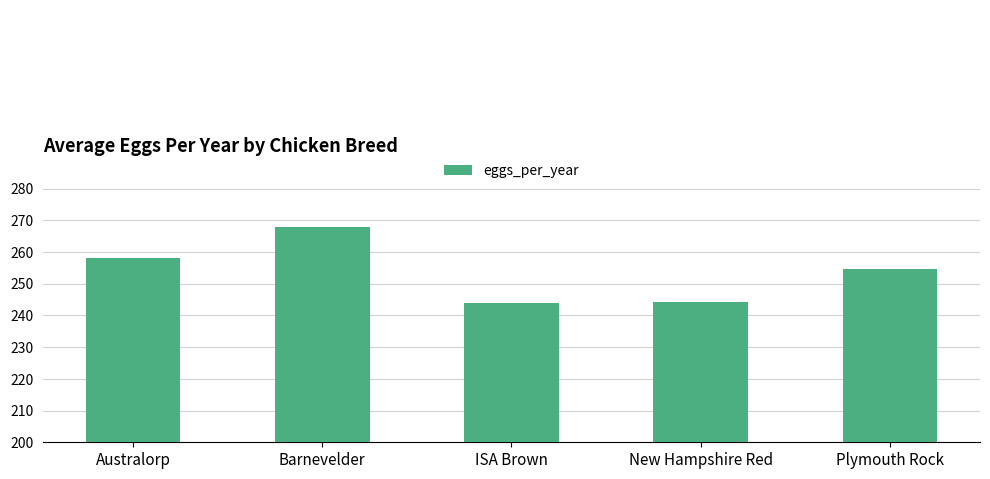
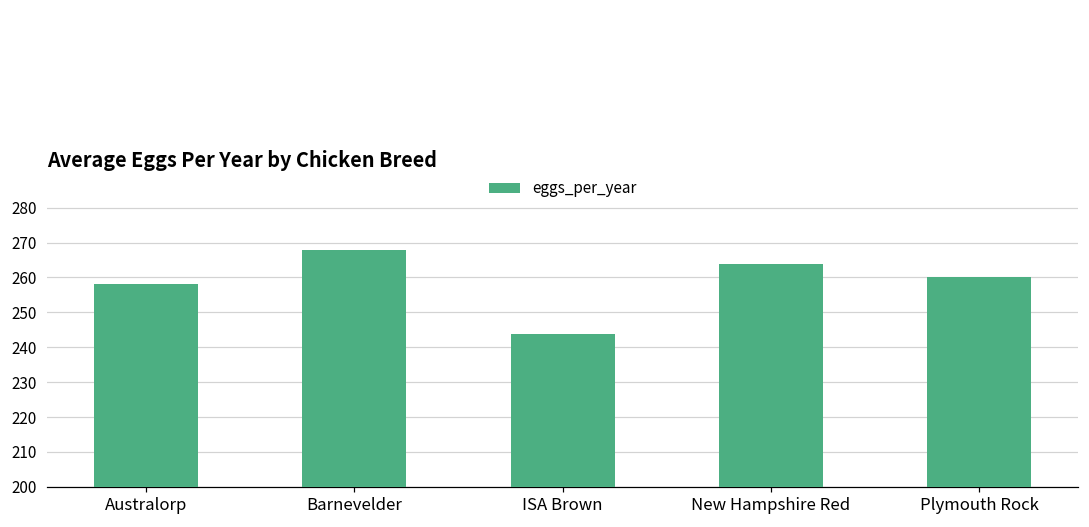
  {
    "Australorp": 258,
    "Barnevelder": 268,
    "ISA Brown": 244,
-   "New Hampshire Red": 244,
-   "Plymouth Rock": 255
+   "New Hampshire Red": 264,
+   "Plymouth Rock": 260
  }
